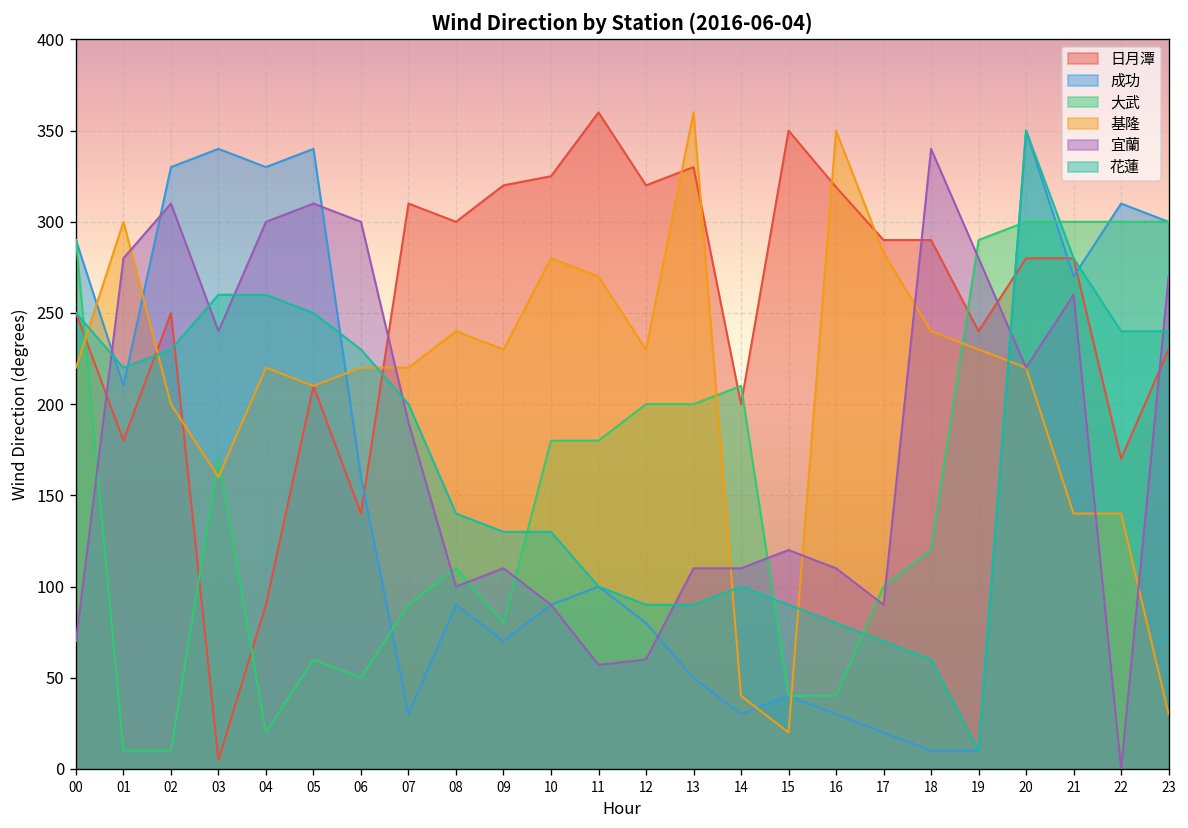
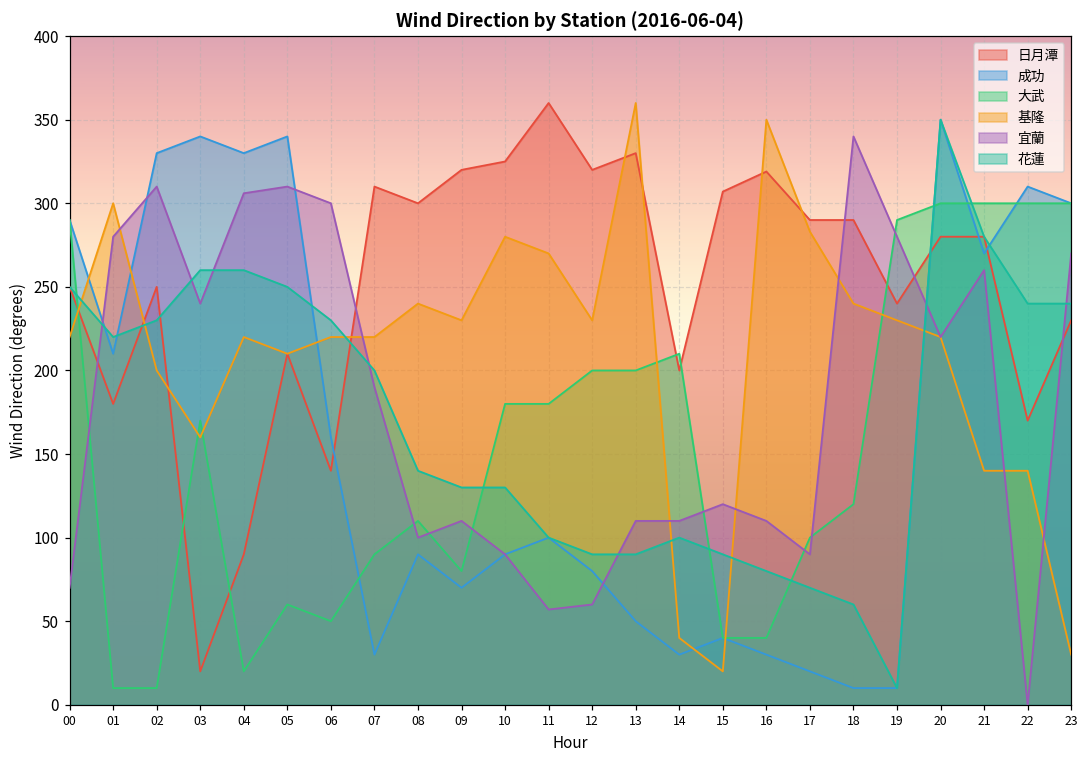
  {
    "日月潭": {
      "01": 180,
      "02": 250,
-     "03": 5,
+     "03": 20,
      "04": 90,
      "06": 140,
      "07": 310,
      "08": 300,
      "09": 320,
      "10": 325,
      "11": 360,
      "12": 320,
      "13": 330,
      "14": 200,
-     "15": 350,
+     "15": 307,
      "16": 319,
      "17": 290,
      "18": 290,
      "19": 240,
      "20": 280,
      "22": 170,
      "23": 230
    },
    "基隆": {
      "00": 220,
      "01": 300,
      "02": 200,
      "03": 160,
      "04": 220,
      "06": 220,
      "07": 220,
      "08": 240,
      "09": 230,
      "10": 280,
      "11": 270,
      "12": 230,
      "13": 360,
      "14": 40,
      "15": 20,
      "16": 350,
      "17": 283,
      "18": 240,
      "19": 230,
      "21": 140,
      "22": 140,
      "23": 30
    },
    "宜蘭": {
      "00": 70,
      "01": 280,
      "02": 310,
      "03": 240,
-     "04": 300,
+     "04": 306,
      "05": 310,
      "06": 300,
      "07": 190,
      "08": 100,
      "09": 110,
      "11": 57,
      "12": 60,
      "13": 110,
      "14": 110,
      "15": 120,
      "16": 110,
      "17": 90,
      "18": 340,
      "19": 280,
      "21": 260,
      "22": 0,
      "23": 270
    }
  }
